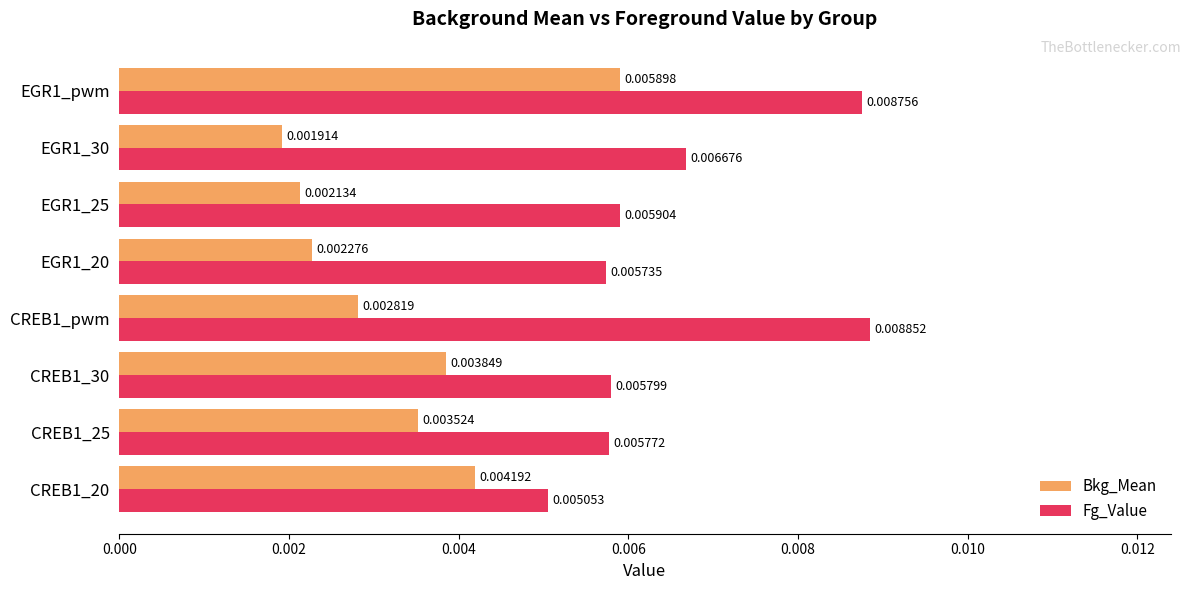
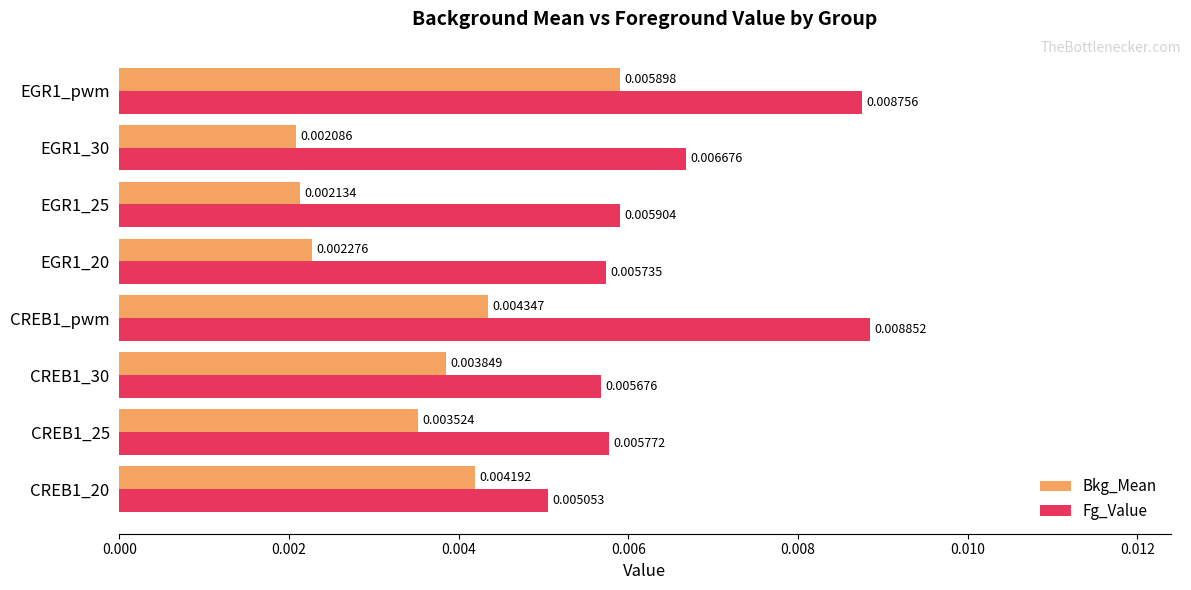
  {
    "Bkg_Mean": {
      "EGR1_pwm": 0.005898,
-     "EGR1_30": 0.001914,
+     "EGR1_30": 0.002086,
      "EGR1_25": 0.002134,
      "EGR1_20": 0.002276,
-     "CREB1_pwm": 0.002819,
+     "CREB1_pwm": 0.004347,
      "CREB1_30": 0.003849,
      "CREB1_25": 0.003524,
      "CREB1_20": 0.004192
    },
    "Fg_Value": {
      "EGR1_pwm": 0.008756,
      "EGR1_30": 0.006676,
      "EGR1_25": 0.005904,
      "EGR1_20": 0.005735,
      "CREB1_pwm": 0.008852,
-     "CREB1_30": 0.005799,
+     "CREB1_30": 0.005676,
      "CREB1_25": 0.005772,
      "CREB1_20": 0.005053
    }
  }
